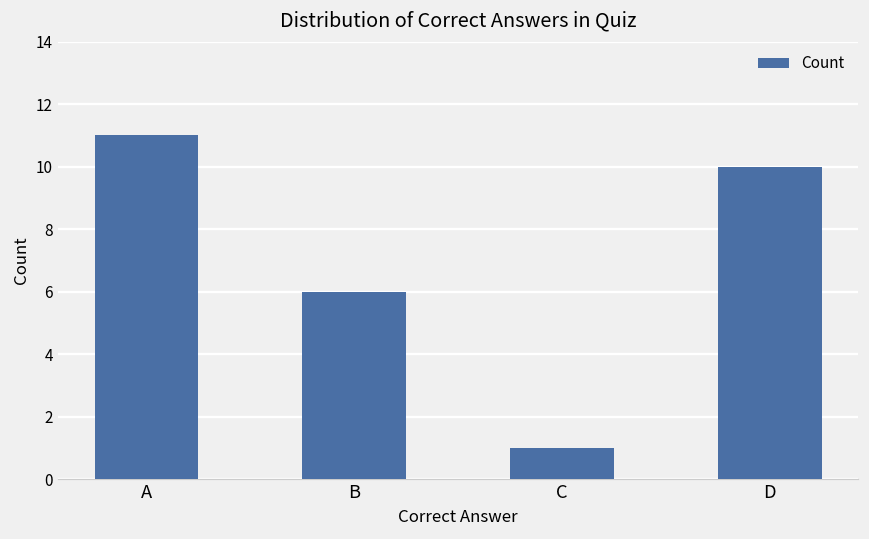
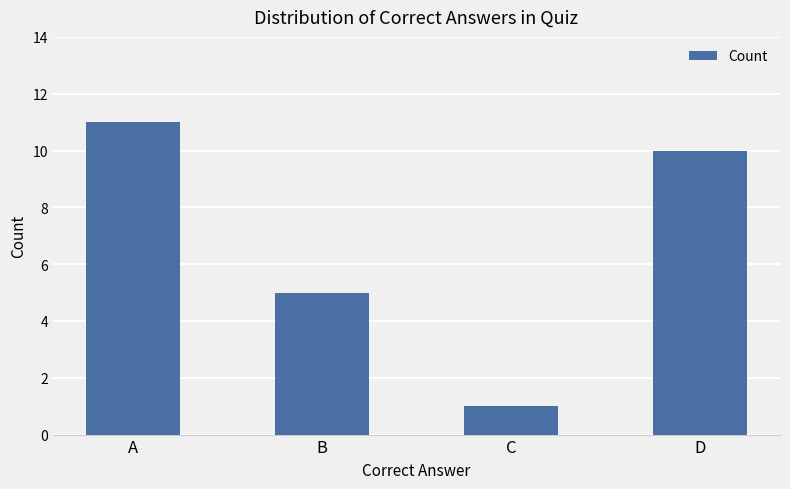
  {
    "A": 11,
-   "B": 6,
+   "B": 5,
    "C": 1,
    "D": 10
  }
